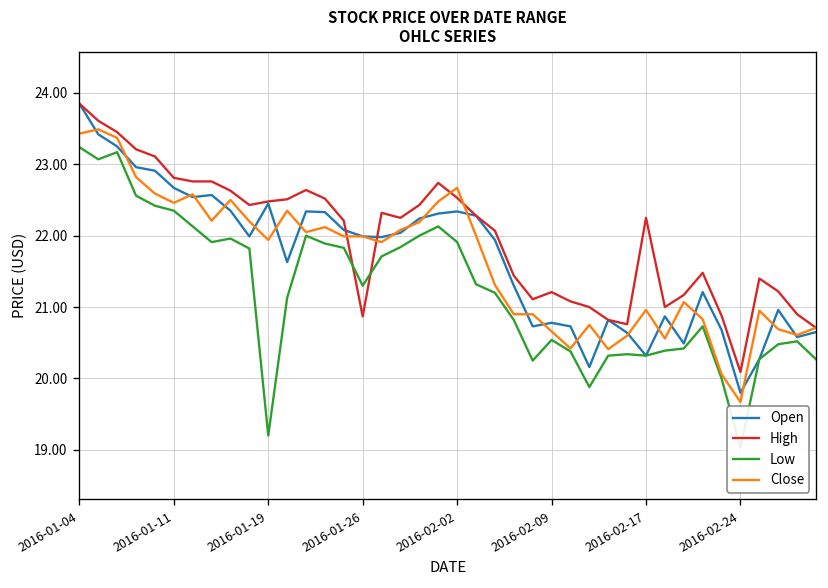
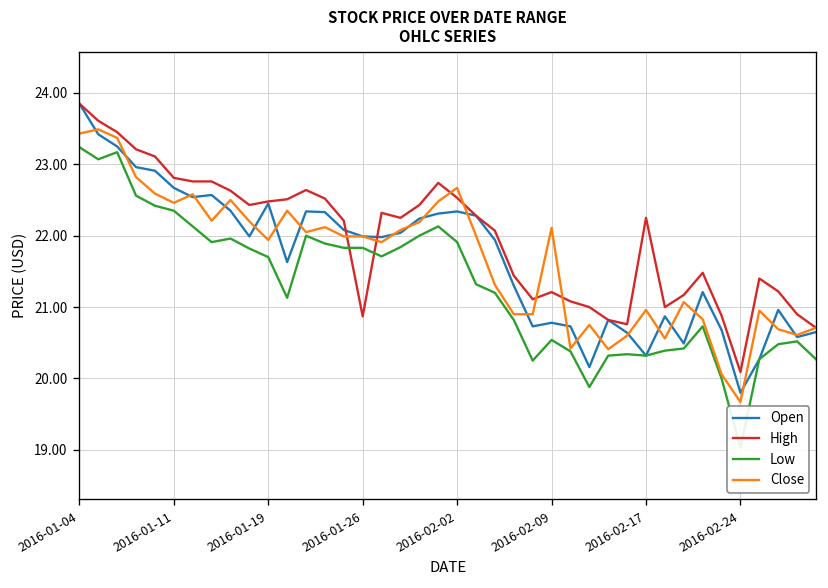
  {
    "Open": {
      "2016-01-11": 22.7,
      "2016-02-02": 22.3,
      "2016-02-09": 20.8,
      "2016-02-24": 19.8
    },
    "High": {
      "2016-01-11": 22.8,
      "2016-01-26": 20.9,
      "2016-02-02": 22.5,
      "2016-02-09": 21.2,
      "2016-02-17": 22.3,
      "2016-02-24": 20.1
    },
    "Low": {
      "2016-01-04": 23.2,
      "2016-01-11": 22.4,
-     "2016-01-19": 19.2,
-     "2016-01-26": 21.3,
+     "2016-01-19": 21.7,
+     "2016-01-26": 21.8,
      "2016-02-02": 21.9,
      "2016-02-09": 20.5
    },
    "Close": {
      "2016-01-04": 23.4,
      "2016-01-11": 22.5,
      "2016-01-19": 21.9,
      "2016-02-02": 22.7,
-     "2016-02-09": 20.7,
+     "2016-02-09": 22.1,
      "2016-02-17": 21.0,
      "2016-02-24": 19.7
    }
  }
